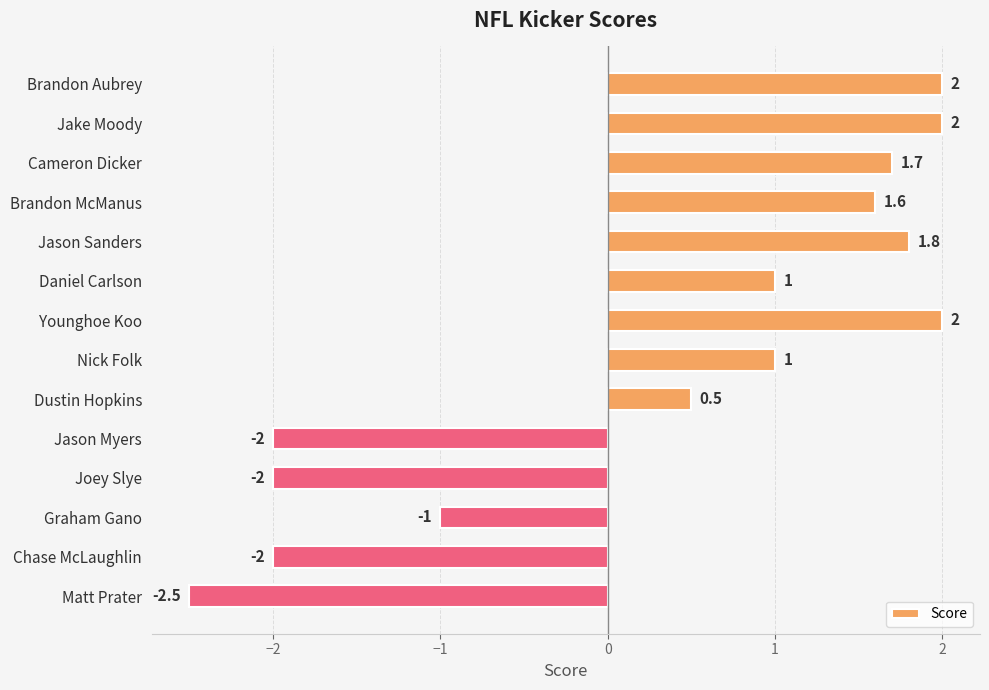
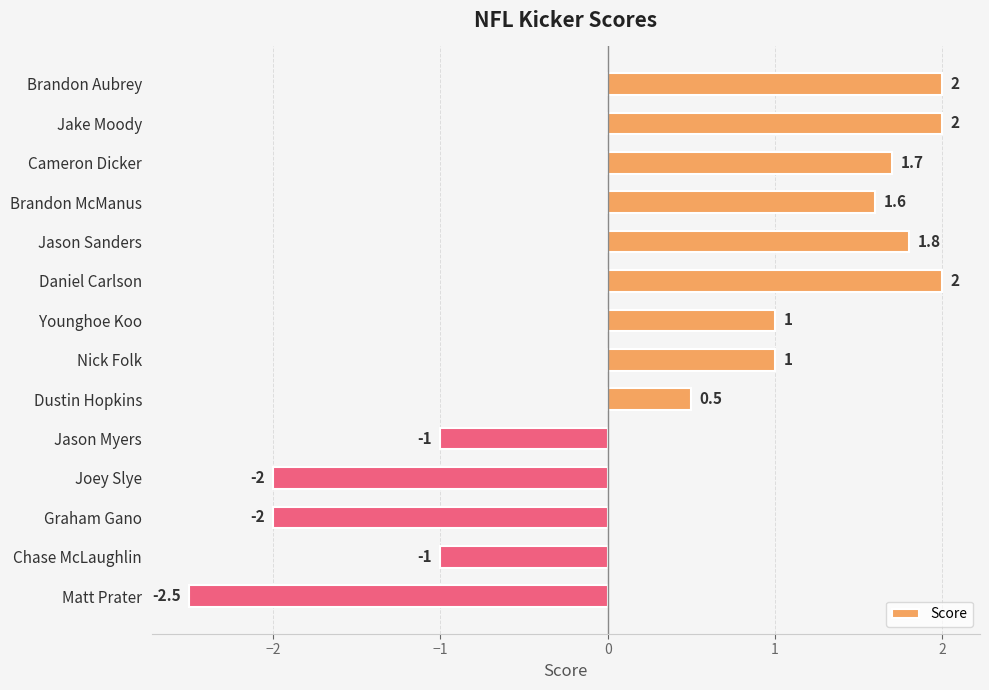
  {
    "Brandon Aubrey": 2,
    "Jake Moody": 2,
    "Cameron Dicker": 1.7,
    "Brandon McManus": 1.6,
    "Jason Sanders": 1.8,
-   "Daniel Carlson": 1,
-   "Younghoe Koo": 2,
+   "Daniel Carlson": 2,
+   "Younghoe Koo": 1,
    "Nick Folk": 1,
    "Dustin Hopkins": 0.5,
-   "Jason Myers": -2,
+   "Jason Myers": -1,
    "Joey Slye": -2,
-   "Graham Gano": -1,
-   "Chase McLaughlin": -2,
+   "Graham Gano": -2,
+   "Chase McLaughlin": -1,
    "Matt Prater": -2.5
  }
